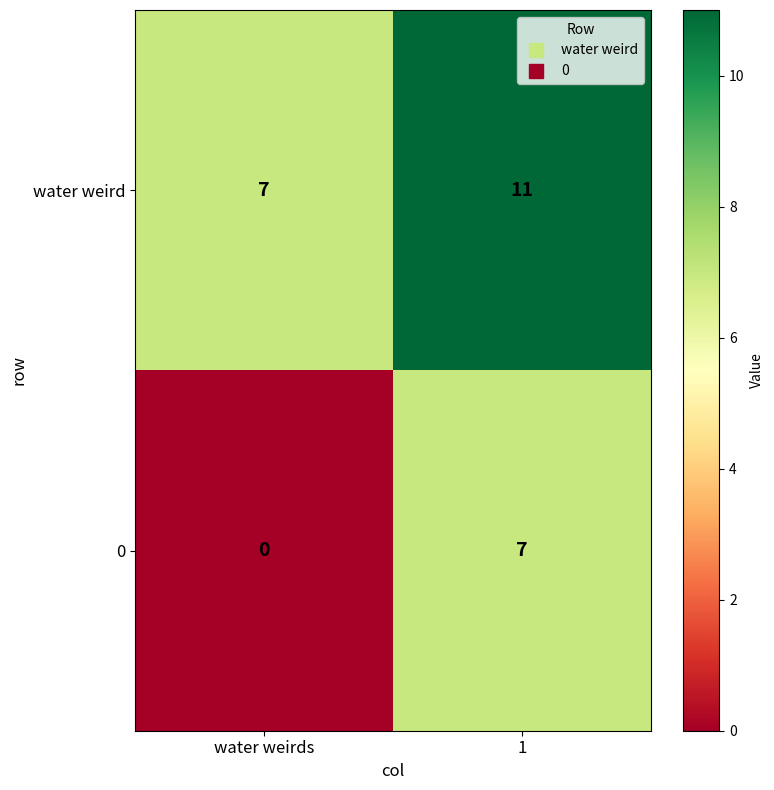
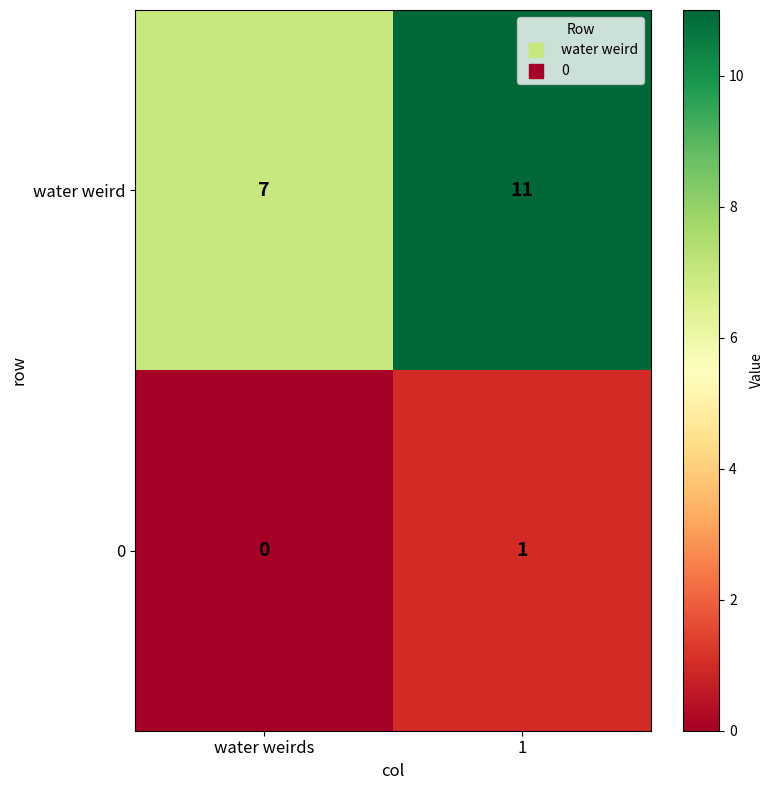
  {
    "water weird": {
      "water weirds": 7,
      "1": 11
    },
    "0": {
      "water weirds": 0,
-     "1": 7
+     "1": 1
    }
  }
